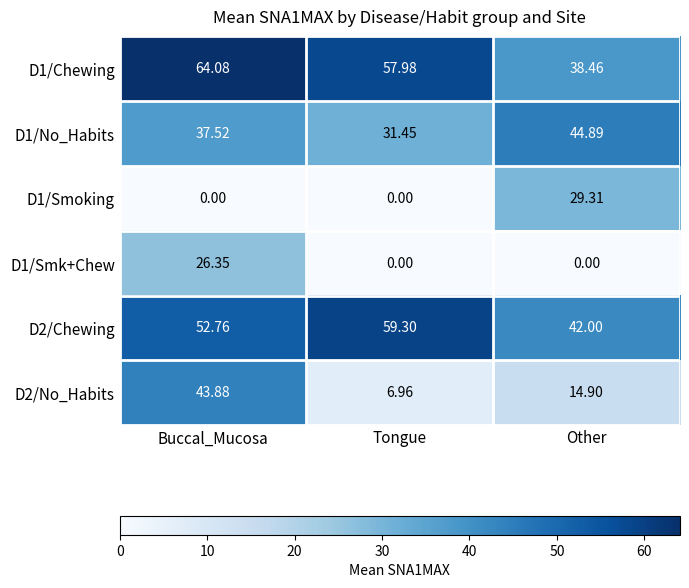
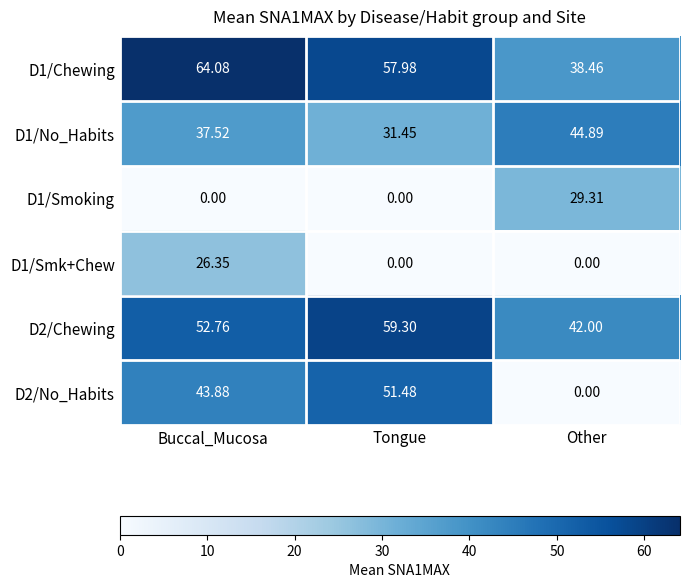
  {
    "D1/Chewing": {
      "Buccal_Mucosa": 64.08,
      "Tongue": 57.98,
      "Other": 38.46
    },
    "D1/No_Habits": {
      "Buccal_Mucosa": 37.52,
      "Tongue": 31.45,
      "Other": 44.89
    },
    "D1/Smoking": {
      "Buccal_Mucosa": 0.00,
      "Tongue": 0.00,
      "Other": 29.31
    },
    "D1/Smk+Chew": {
      "Buccal_Mucosa": 26.35,
      "Tongue": 0.00,
      "Other": 0.00
    },
    "D2/Chewing": {
      "Buccal_Mucosa": 52.76,
      "Tongue": 59.30,
      "Other": 42.00
    },
    "D2/No_Habits": {
      "Buccal_Mucosa": 43.88,
-     "Tongue": 6.96,
-     "Other": 14.90
+     "Tongue": 51.48,
+     "Other": 0.00
    }
  }
